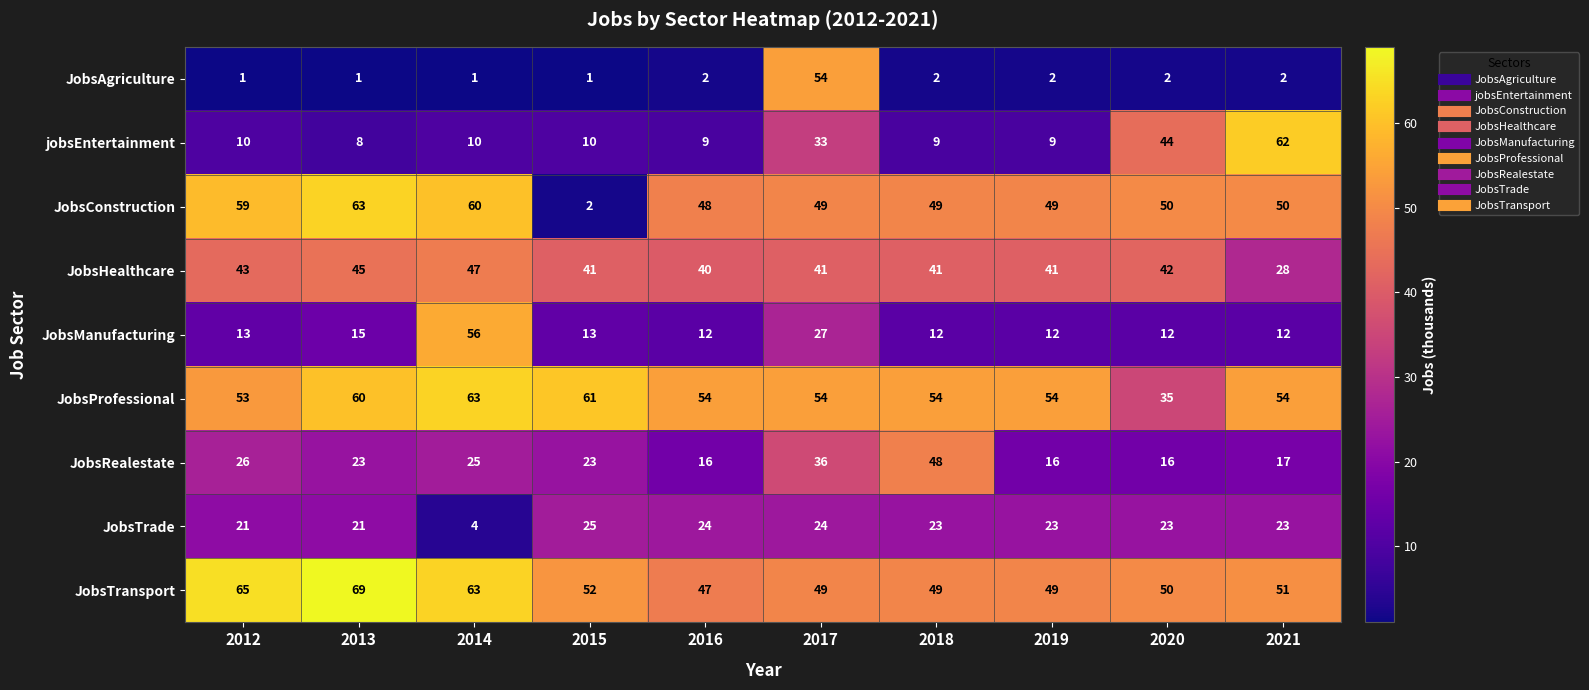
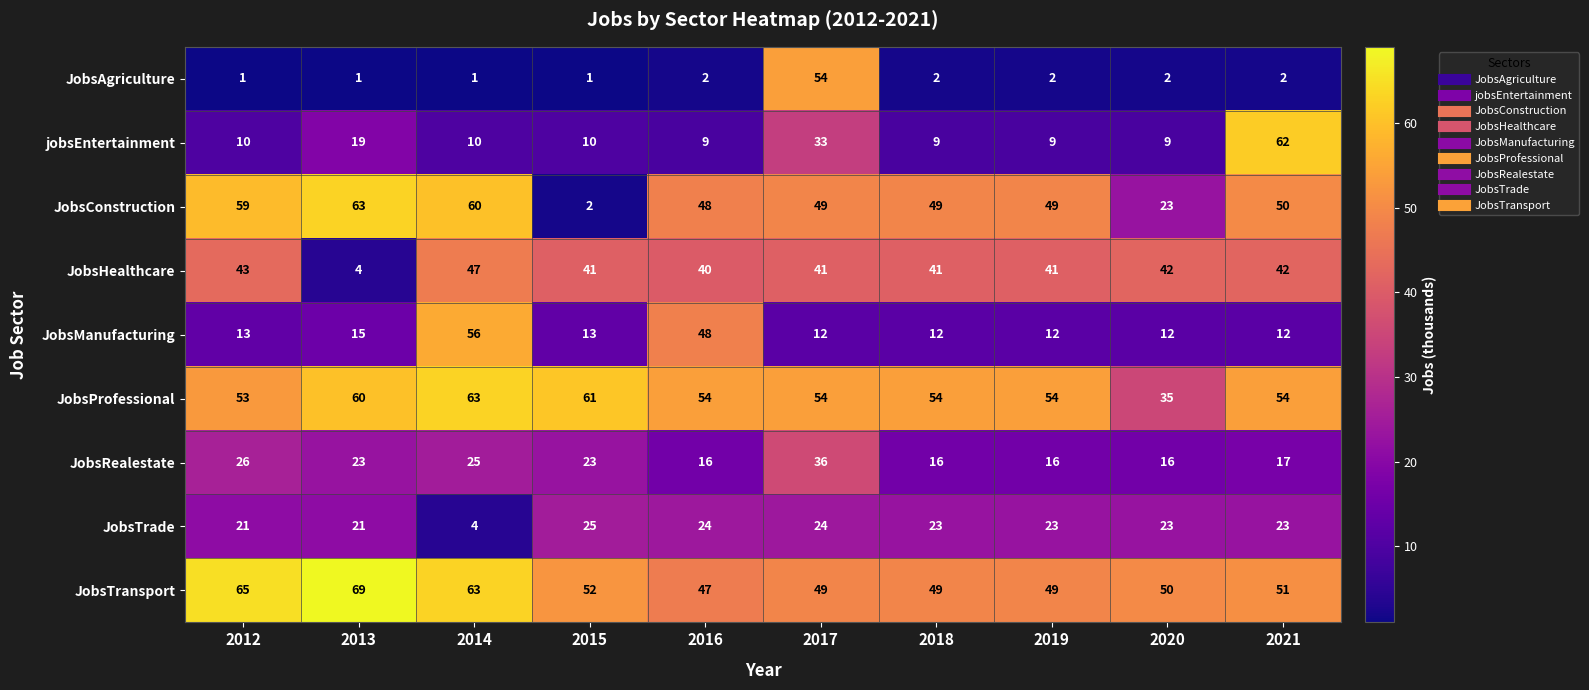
  {
    "JobsAgriculture": {
      "2012": 1,
      "2013": 1,
      "2014": 1,
      "2015": 1,
      "2016": 2,
      "2017": 54,
      "2018": 2,
      "2019": 2,
      "2020": 2,
      "2021": 2
    },
    "jobsEntertainment": {
      "2012": 10,
-     "2013": 8,
+     "2013": 19,
      "2014": 10,
      "2015": 10,
      "2016": 9,
      "2017": 33,
      "2018": 9,
      "2019": 9,
-     "2020": 44,
+     "2020": 9,
      "2021": 62
    },
    "JobsConstruction": {
      "2012": 59,
      "2013": 63,
      "2014": 60,
      "2015": 2,
      "2016": 48,
      "2017": 49,
      "2018": 49,
      "2019": 49,
-     "2020": 50,
+     "2020": 23,
      "2021": 50
    },
    "JobsHealthcare": {
      "2012": 43,
-     "2013": 45,
+     "2013": 4,
      "2014": 47,
      "2015": 41,
      "2016": 40,
      "2017": 41,
      "2018": 41,
      "2019": 41,
      "2020": 42,
-     "2021": 28
+     "2021": 42
    },
    "JobsManufacturing": {
      "2012": 13,
      "2013": 15,
      "2014": 56,
      "2015": 13,
-     "2016": 12,
-     "2017": 27,
+     "2016": 48,
+     "2017": 12,
      "2018": 12,
      "2019": 12,
      "2020": 12,
      "2021": 12
    },
    "JobsProfessional": {
      "2012": 53,
      "2013": 60,
      "2014": 63,
      "2015": 61,
      "2016": 54,
      "2017": 54,
      "2018": 54,
      "2019": 54,
      "2020": 35,
      "2021": 54
    },
    "JobsRealestate": {
      "2012": 26,
      "2013": 23,
      "2014": 25,
      "2015": 23,
      "2016": 16,
      "2017": 36,
-     "2018": 48,
+     "2018": 16,
      "2019": 16,
      "2020": 16,
      "2021": 17
    },
    "JobsTrade": {
      "2012": 21,
      "2013": 21,
      "2014": 4,
      "2015": 25,
      "2016": 24,
      "2017": 24,
      "2018": 23,
      "2019": 23,
      "2020": 23,
      "2021": 23
    },
    "JobsTransport": {
      "2012": 65,
      "2013": 69,
      "2014": 63,
      "2015": 52,
      "2016": 47,
      "2017": 49,
      "2018": 49,
      "2019": 49,
      "2020": 50,
      "2021": 51
    }
  }
